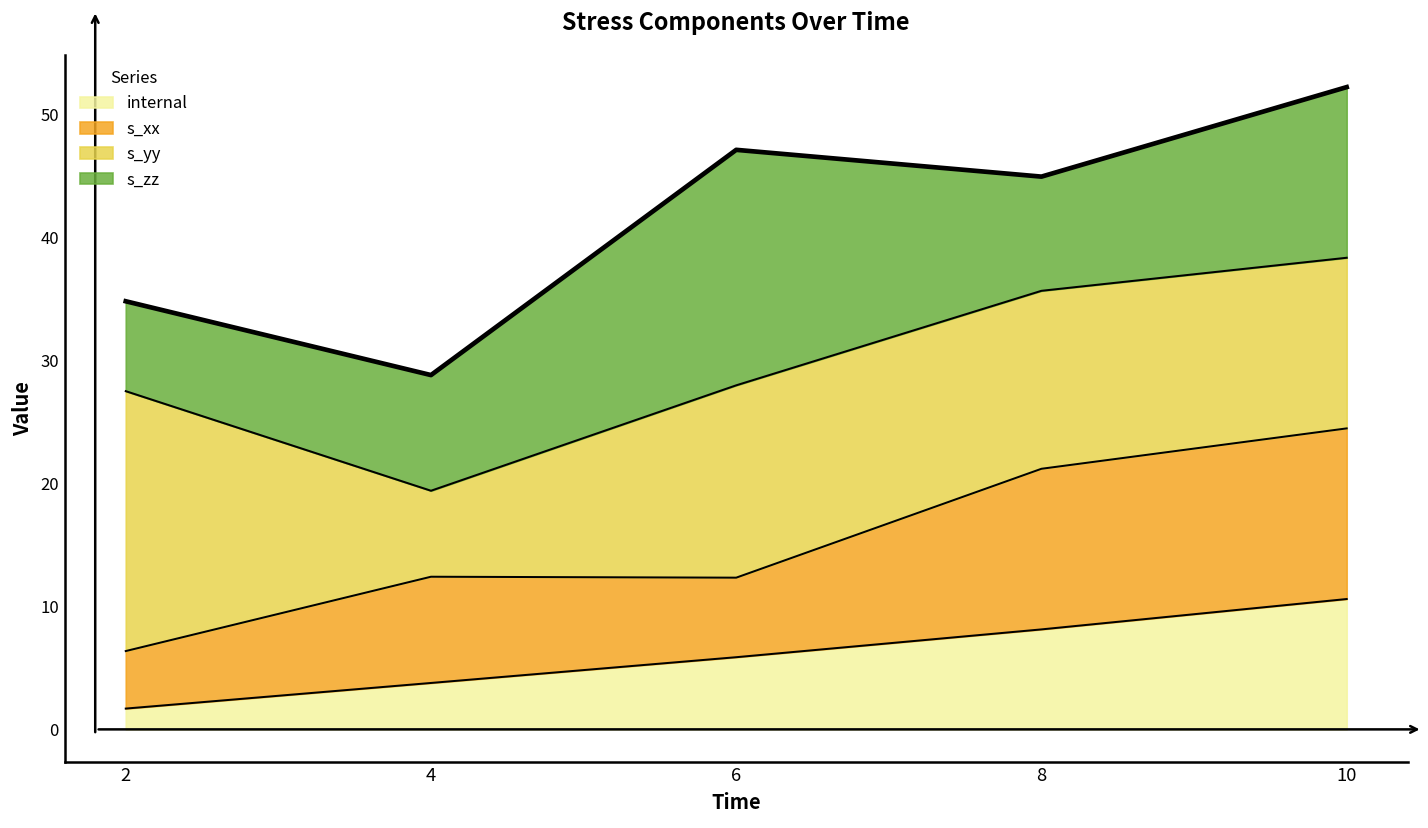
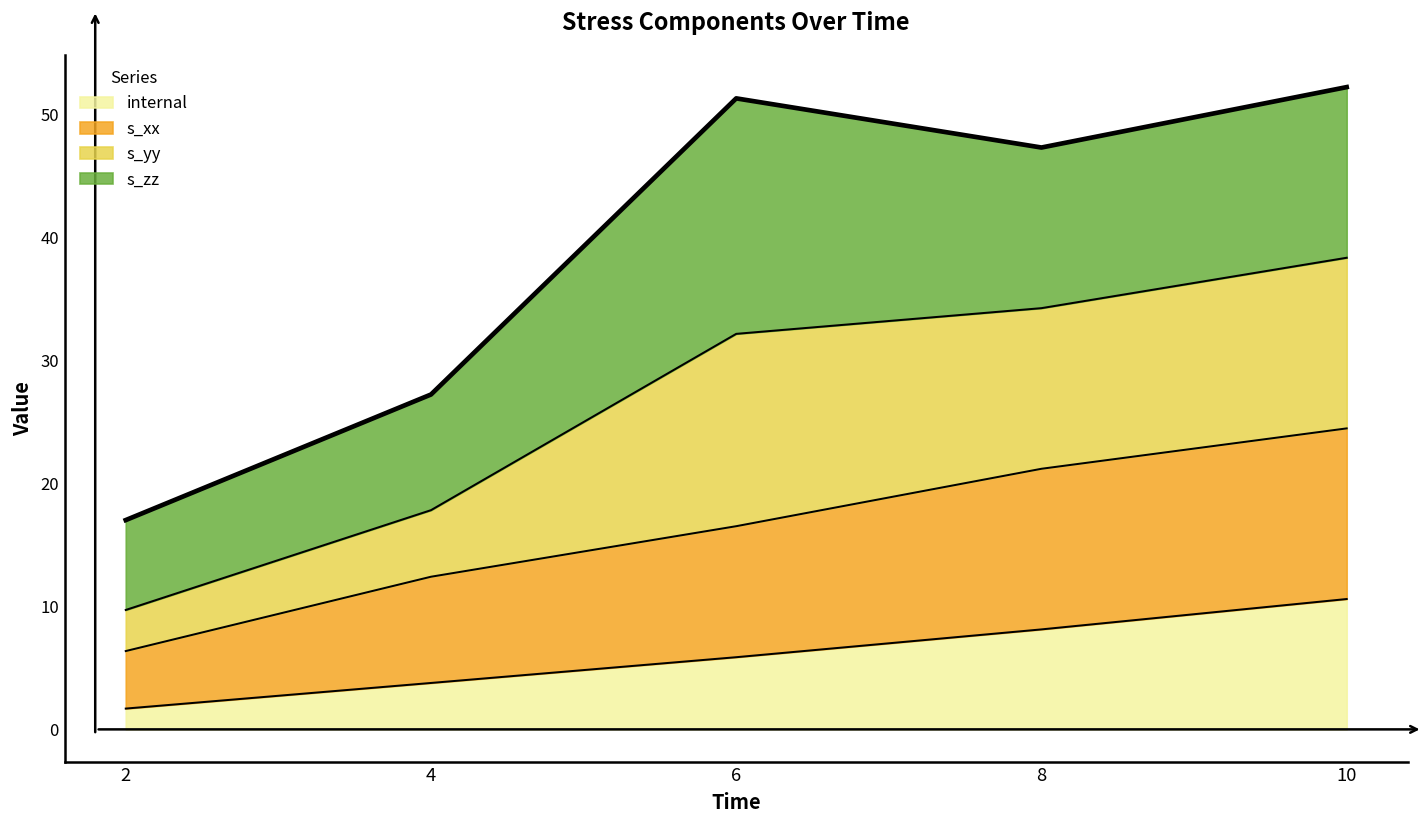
  {
    "internal": {
      "2": 1.7,
      "4": 3.8,
      "6": 5.9,
      "8": 8.1,
      "10": 10.6
    },
    "s_xx": {
      "2": 4.7,
      "4": 8.6,
-     "6": 6.5,
+     "6": 10.7,
      "8": 13.1,
      "10": 13.9
    },
    "s_yy": {
-     "2": 21.1,
-     "4": 7.0,
+     "2": 3.3,
+     "4": 5.4,
      "6": 15.6,
-     "8": 14.5,
+     "8": 13.1,
      "10": 13.9
    },
    "s_zz": {
      "2": 7.3,
      "4": 9.4,
      "6": 19.1,
-     "8": 9.3,
+     "8": 13.1,
      "10": 13.9
    }
  }
